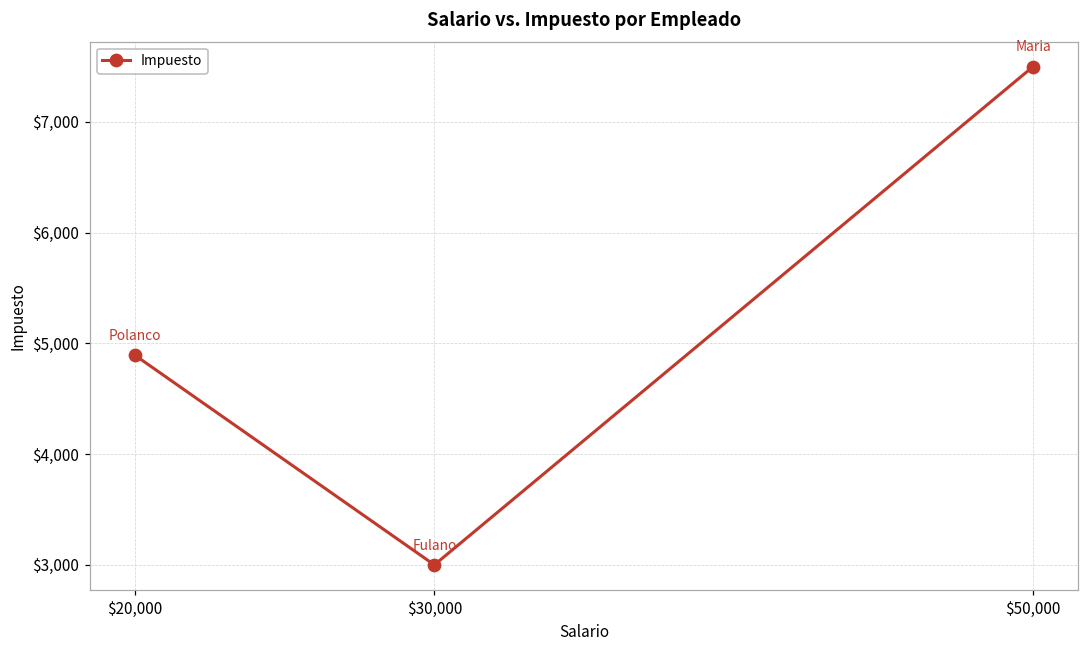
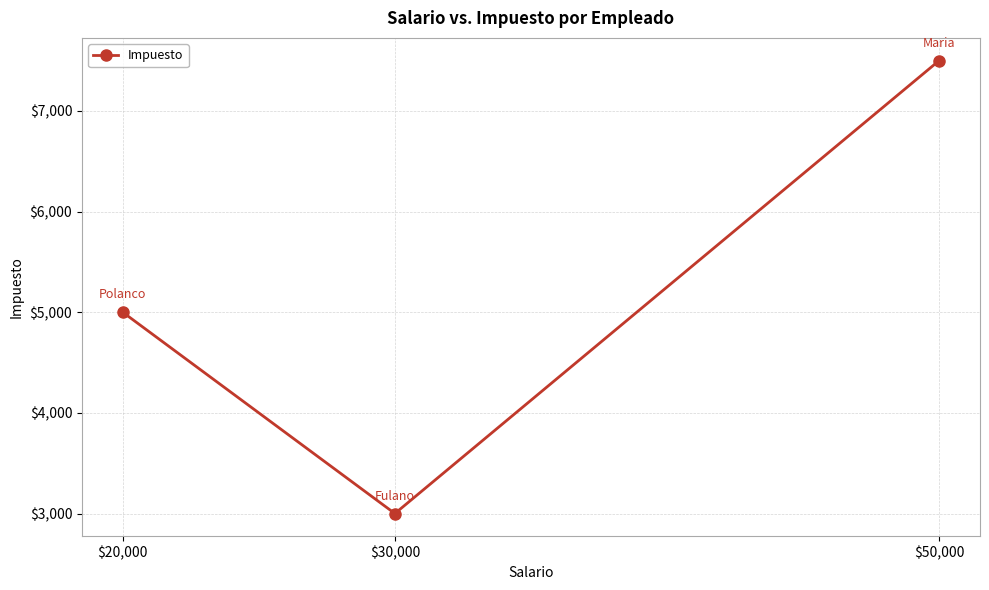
  {
-   "$20,000": "$4,890",
+   "$20,000": "$5,000",
    "$30,000": "$3,000",
    "$50,000": "$7,500"
  }
